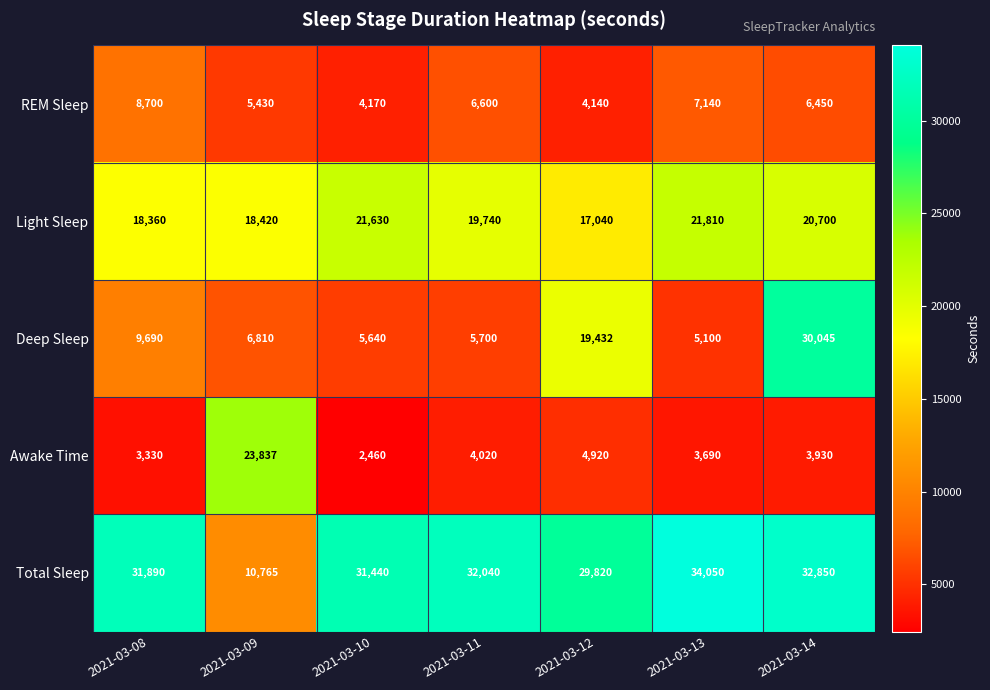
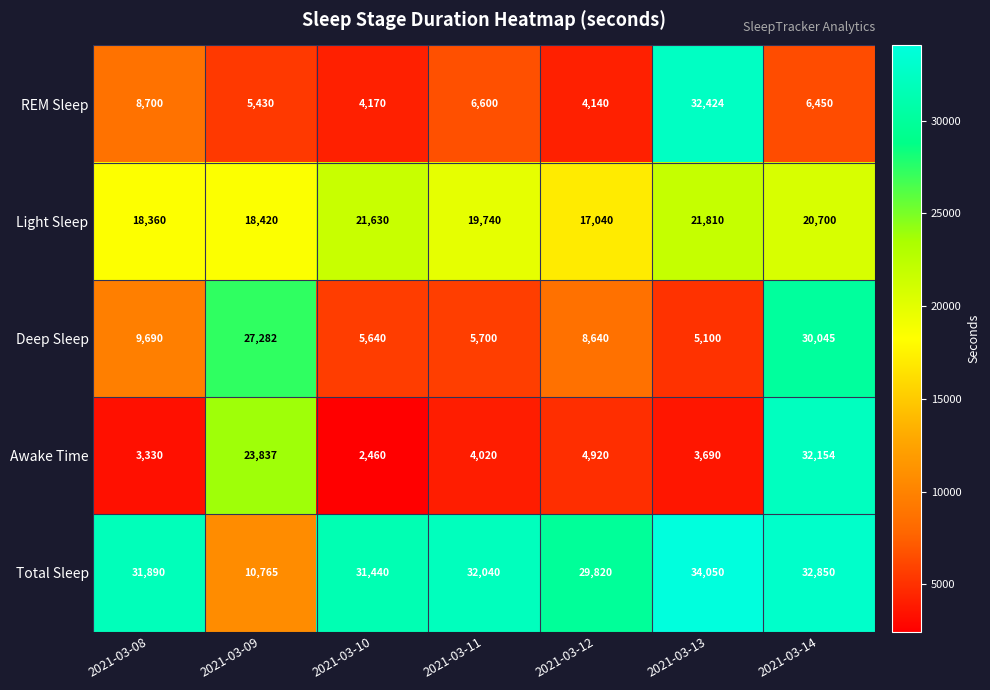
  {
    "REM Sleep": {
      "2021-03-08": "8,700",
      "2021-03-09": "5,430",
      "2021-03-10": "4,170",
      "2021-03-11": "6,600",
      "2021-03-12": "4,140",
-     "2021-03-13": "7,140",
+     "2021-03-13": "32,424",
      "2021-03-14": "6,450"
    },
    "Light Sleep": {
      "2021-03-08": "18,360",
      "2021-03-09": "18,420",
      "2021-03-10": "21,630",
      "2021-03-11": "19,740",
      "2021-03-12": "17,040",
      "2021-03-13": "21,810",
      "2021-03-14": "20,700"
    },
    "Deep Sleep": {
      "2021-03-08": "9,690",
-     "2021-03-09": "6,810",
+     "2021-03-09": "27,282",
      "2021-03-10": "5,640",
      "2021-03-11": "5,700",
-     "2021-03-12": "19,432",
+     "2021-03-12": "8,640",
      "2021-03-13": "5,100",
      "2021-03-14": "30,045"
    },
    "Awake Time": {
      "2021-03-08": "3,330",
      "2021-03-09": "23,837",
      "2021-03-10": "2,460",
      "2021-03-11": "4,020",
      "2021-03-12": "4,920",
      "2021-03-13": "3,690",
-     "2021-03-14": "3,930"
+     "2021-03-14": "32,154"
    },
    "Total Sleep": {
      "2021-03-08": "31,890",
      "2021-03-09": "10,765",
      "2021-03-10": "31,440",
      "2021-03-11": "32,040",
      "2021-03-12": "29,820",
      "2021-03-13": "34,050",
      "2021-03-14": "32,850"
    }
  }
